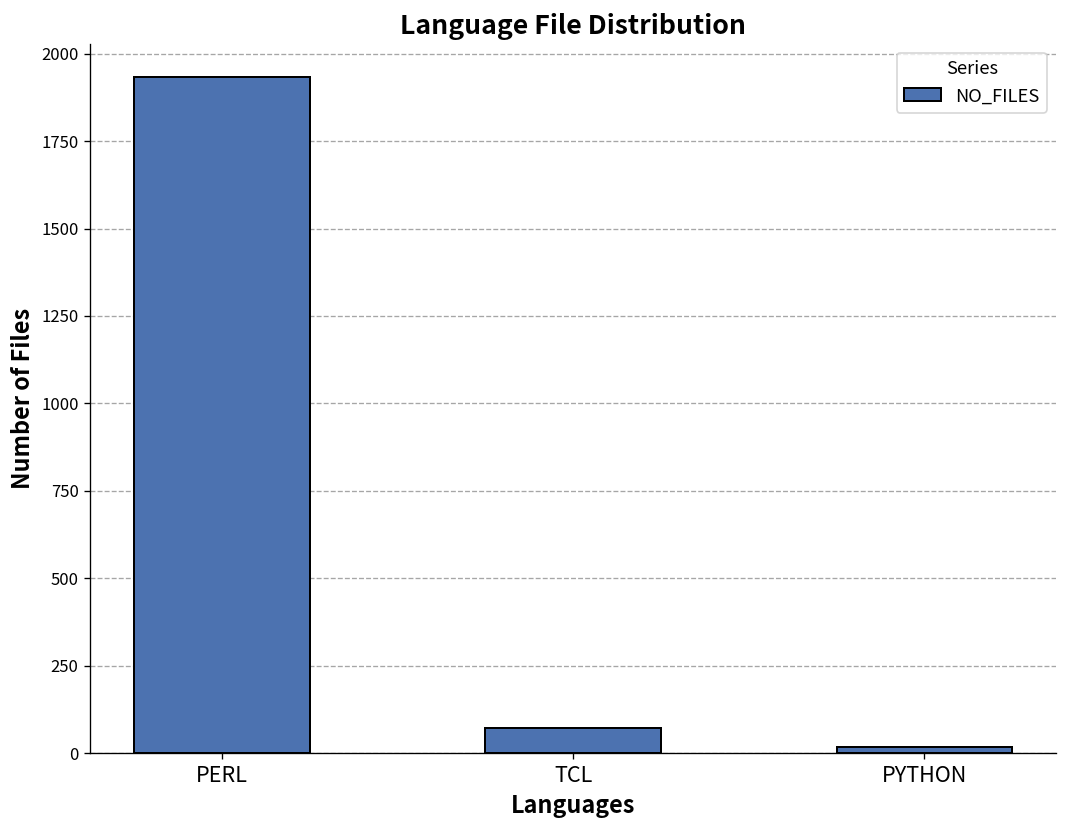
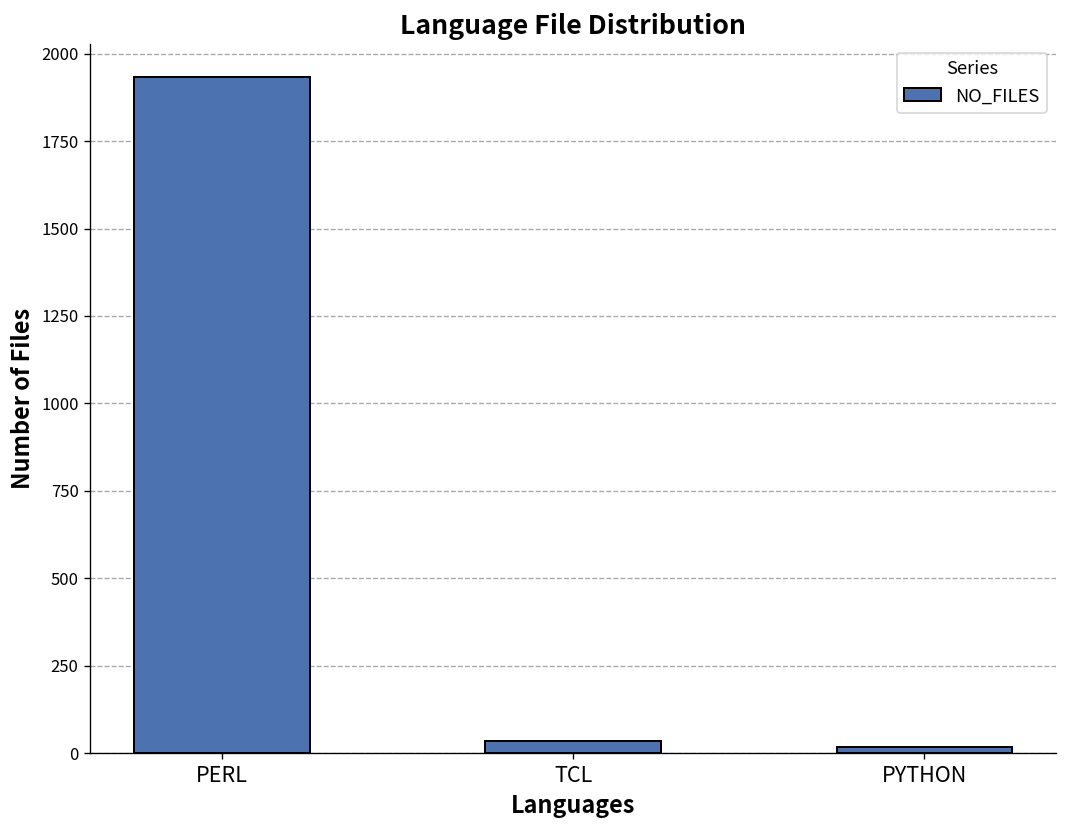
  {
    "PERL": 1930,
-   "TCL": 70,
+   "TCL": 40,
    "PYTHON": 20
  }
